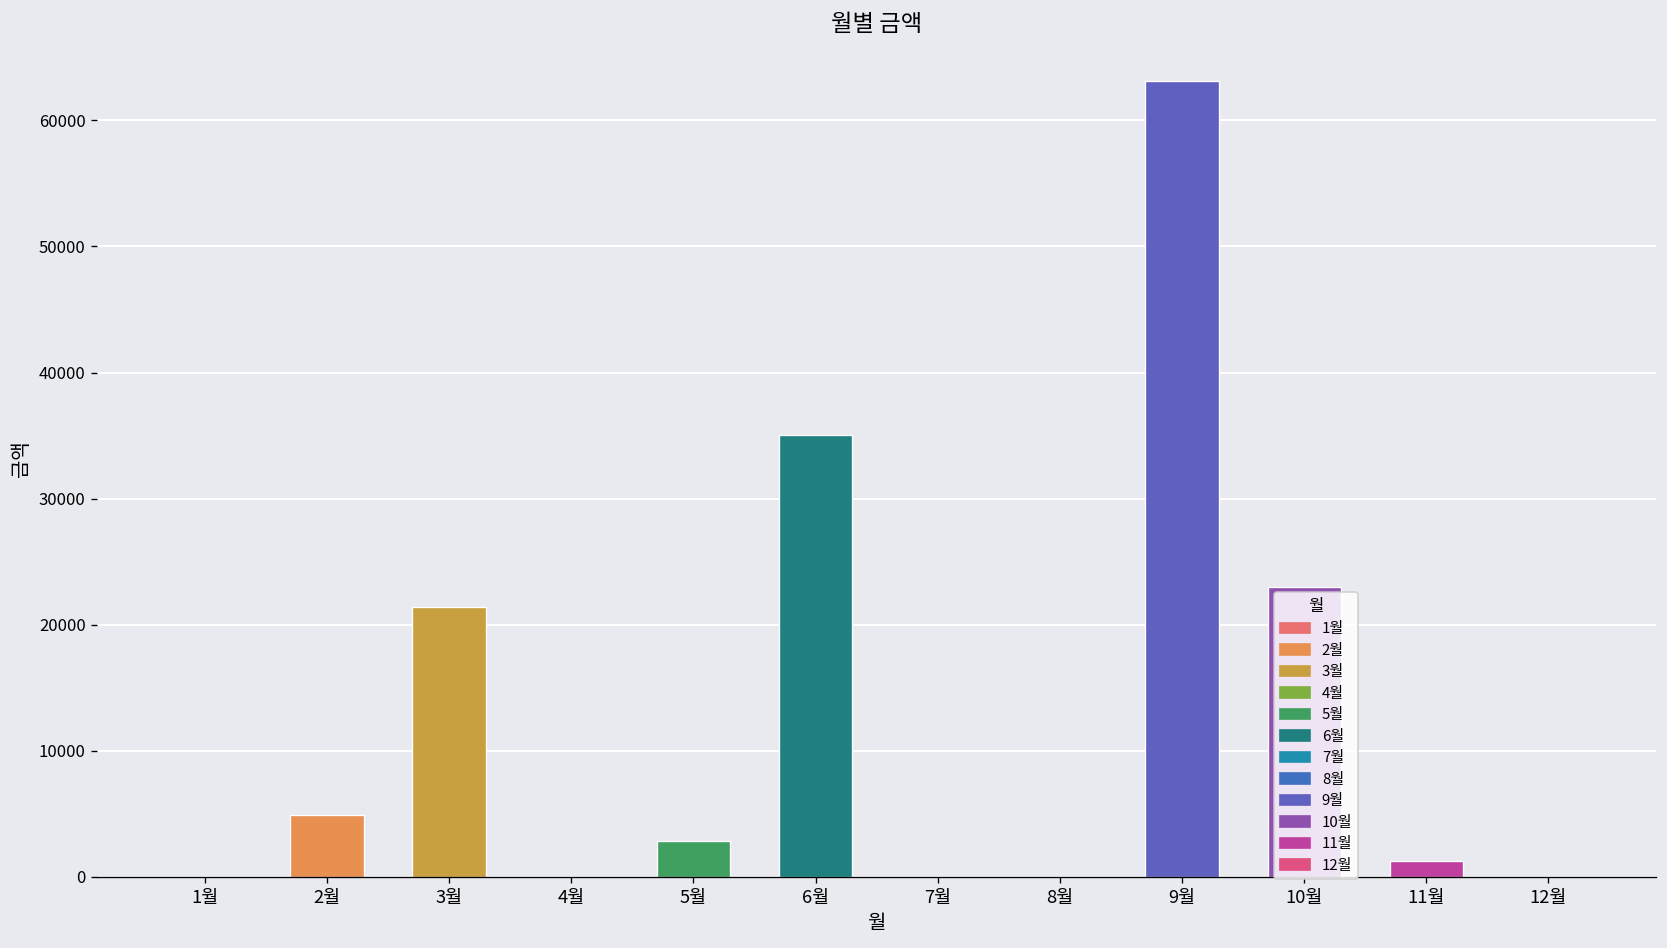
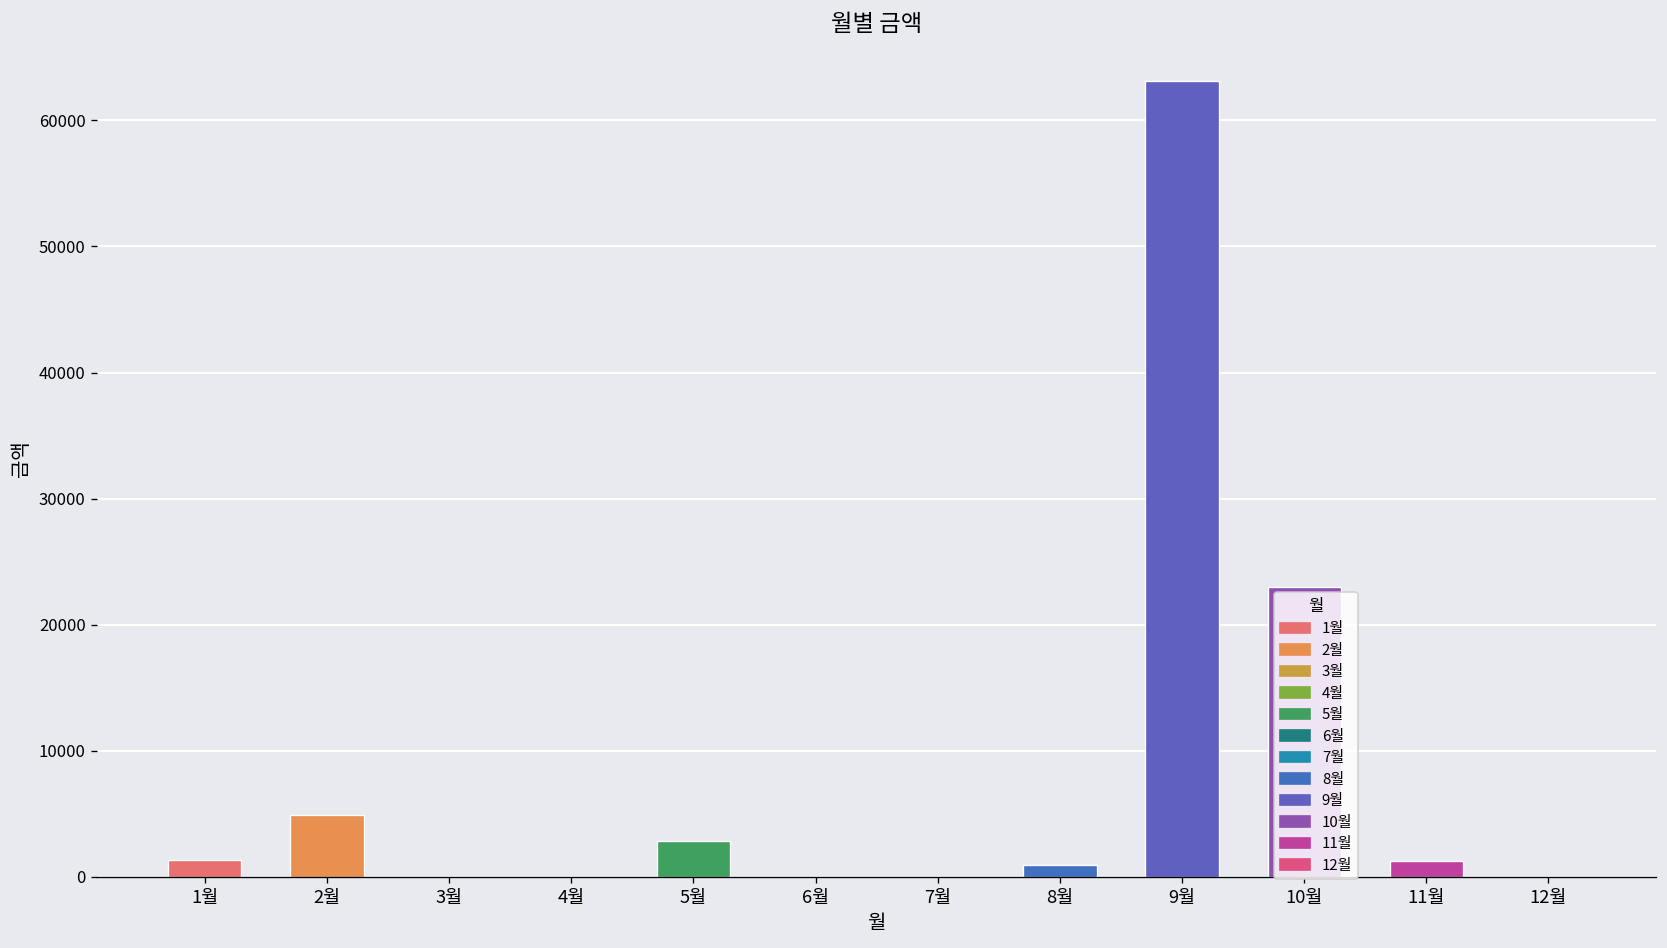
  {
-   "1월": 0,
+   "1월": 1400,
    "2월": 4900,
-   "3월": 21400,
+   "3월": 0,
    "4월": 0,
    "5월": 2900,
-   "6월": 35100,
+   "6월": 0,
    "7월": 0,
-   "8월": 0,
+   "8월": 900,
    "9월": 63100,
    "10월": 23000,
    "11월": 1200,
    "12월": 0
  }
